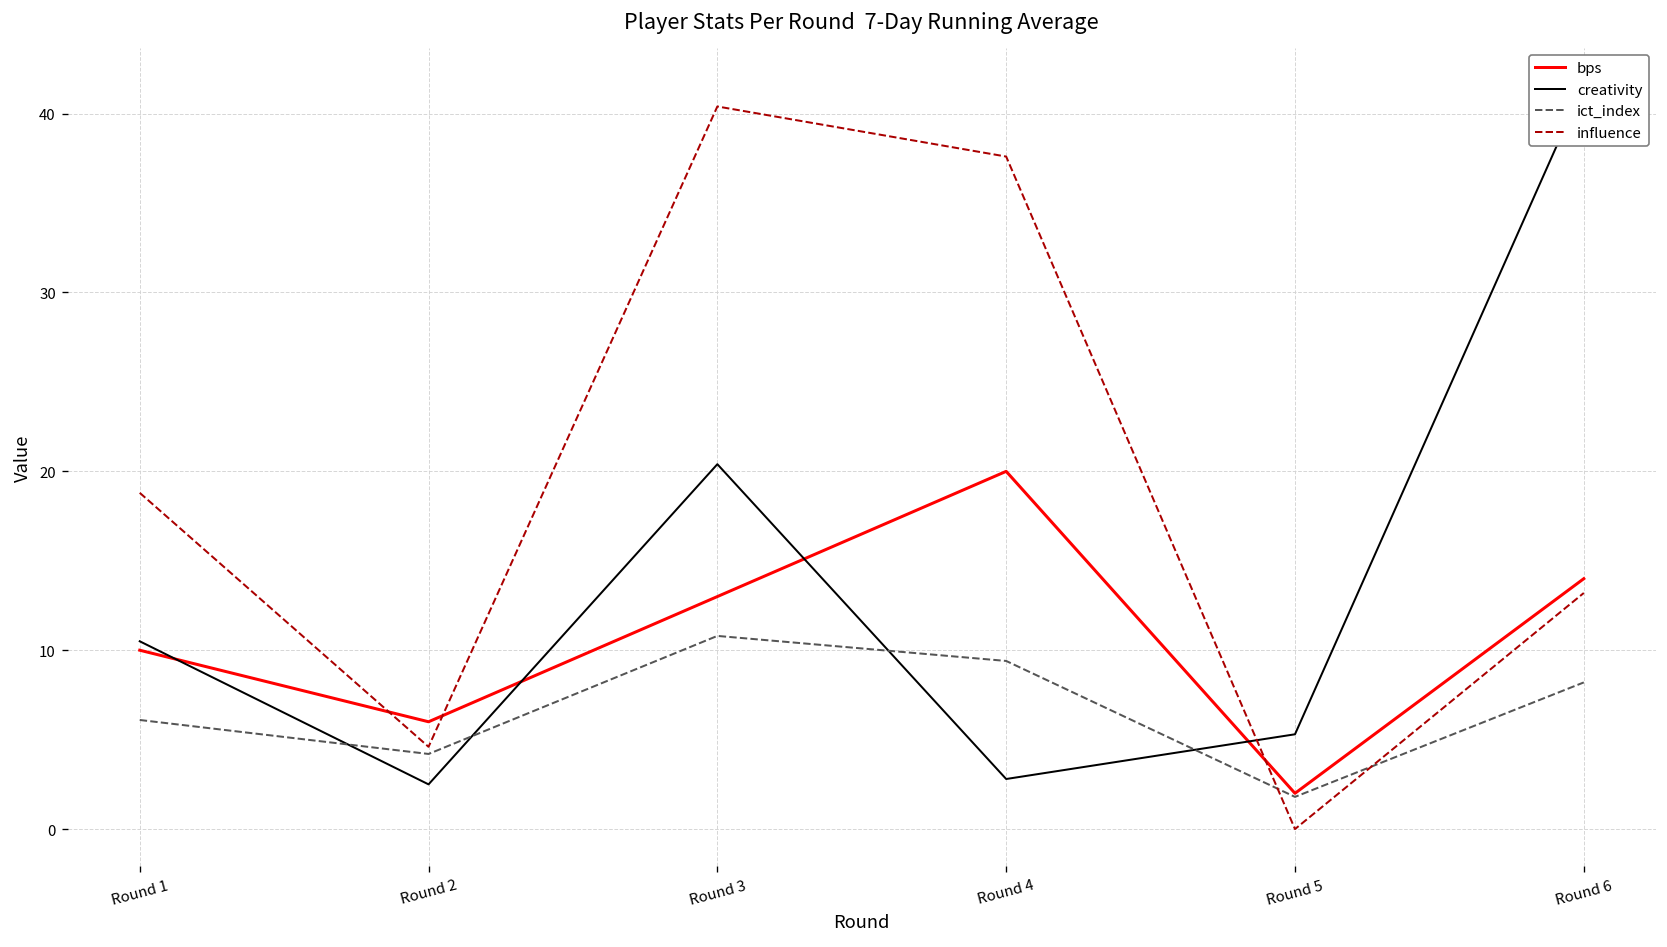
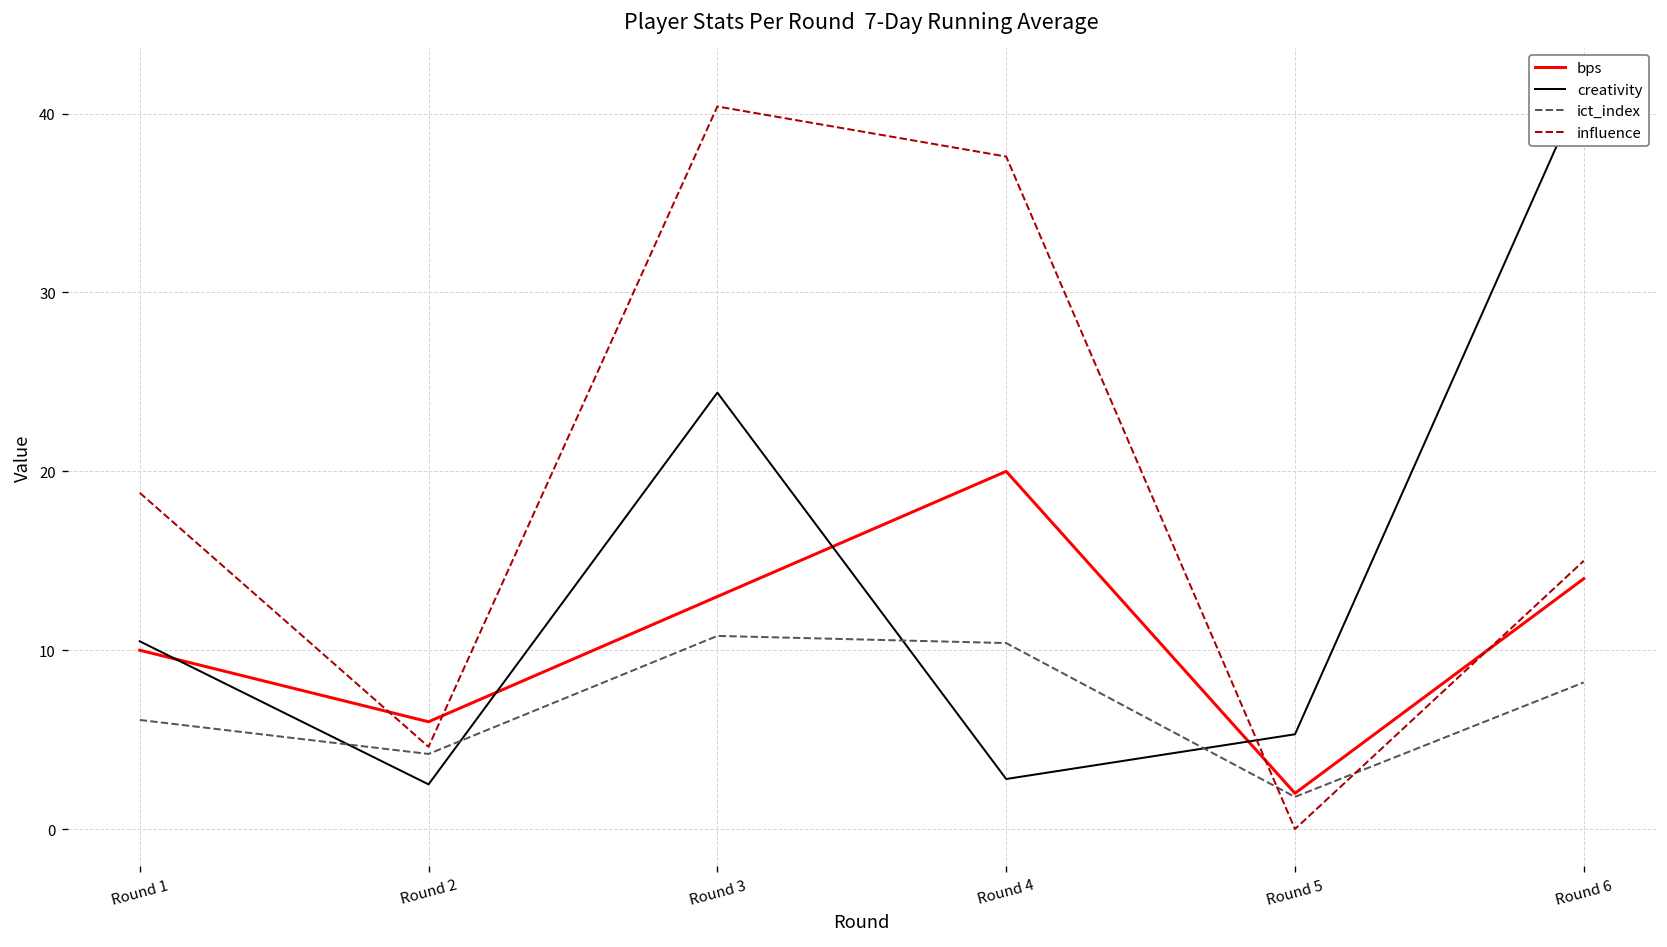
  {
    "bps": {
      "Round 1": 10.0,
      "Round 2": 6.0,
      "Round 3": 13.0,
      "Round 4": 20.0,
      "Round 5": 2.0,
      "Round 6": 14.0
    },
    "creativity": {
      "Round 1": 10.5,
      "Round 2": 2.5,
-     "Round 3": 20.4,
+     "Round 3": 24.4,
      "Round 4": 2.8,
      "Round 5": 5.3
    },
    "ict_index": {
      "Round 1": 6.1,
      "Round 2": 4.2,
      "Round 3": 10.8,
-     "Round 4": 9.4,
+     "Round 4": 10.4,
      "Round 5": 1.8,
      "Round 6": 8.2
    },
    "influence": {
      "Round 1": 18.8,
      "Round 2": 4.6,
      "Round 3": 40.4,
      "Round 4": 37.6,
      "Round 5": 0.0,
-     "Round 6": 13.2
+     "Round 6": 15.0
    }
  }
